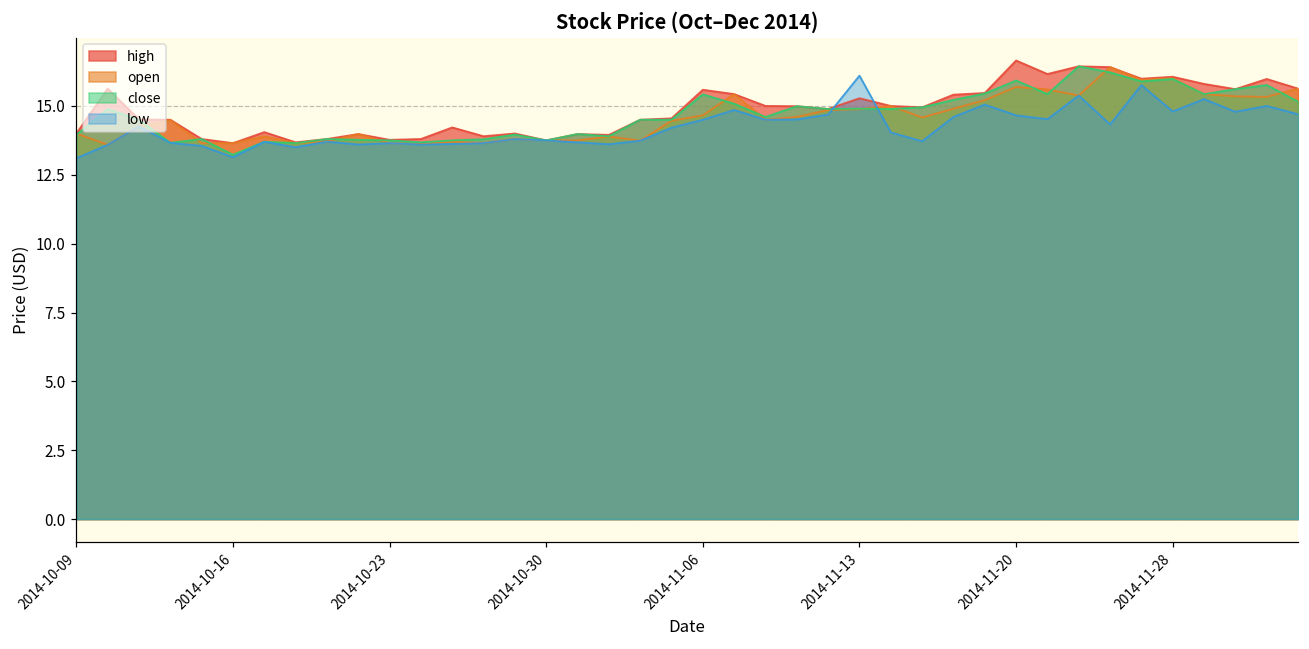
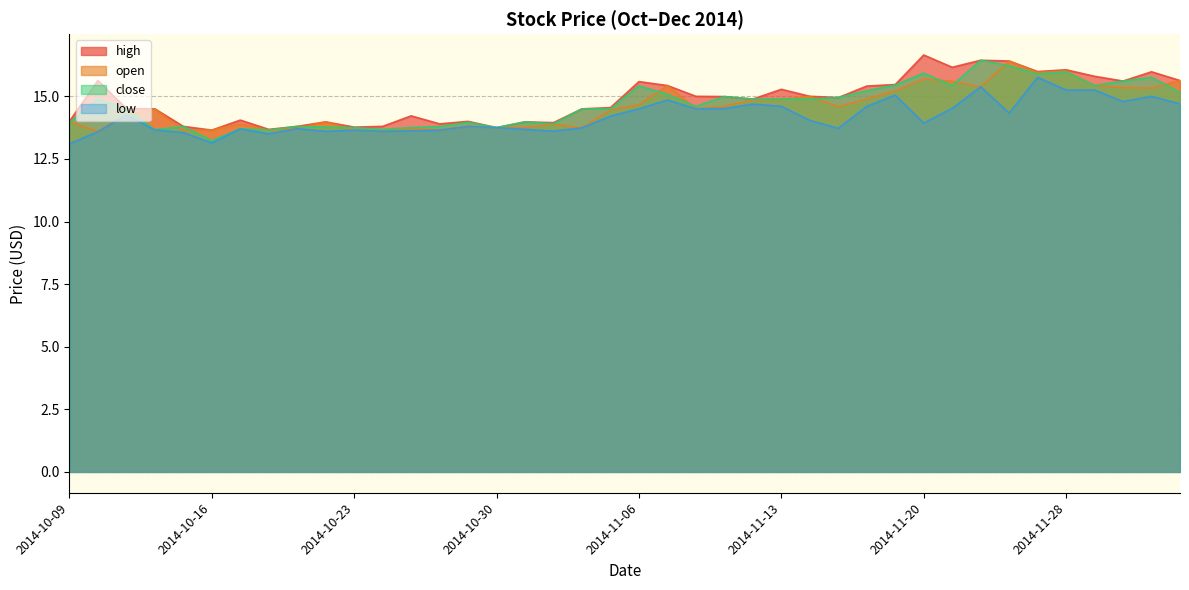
  {
    "close": {
      "2014-11-06": 15.4,
      "2014-11-20": 15.9
    },
    "low": {
      "2014-10-09": 13.1,
      "2014-11-06": 14.5,
-     "2014-11-13": 16.1,
-     "2014-11-20": 14.7,
-     "2014-11-28": 14.8
+     "2014-11-13": 14.6,
+     "2014-11-20": 13.9,
+     "2014-11-28": 15.3
    }
  }
